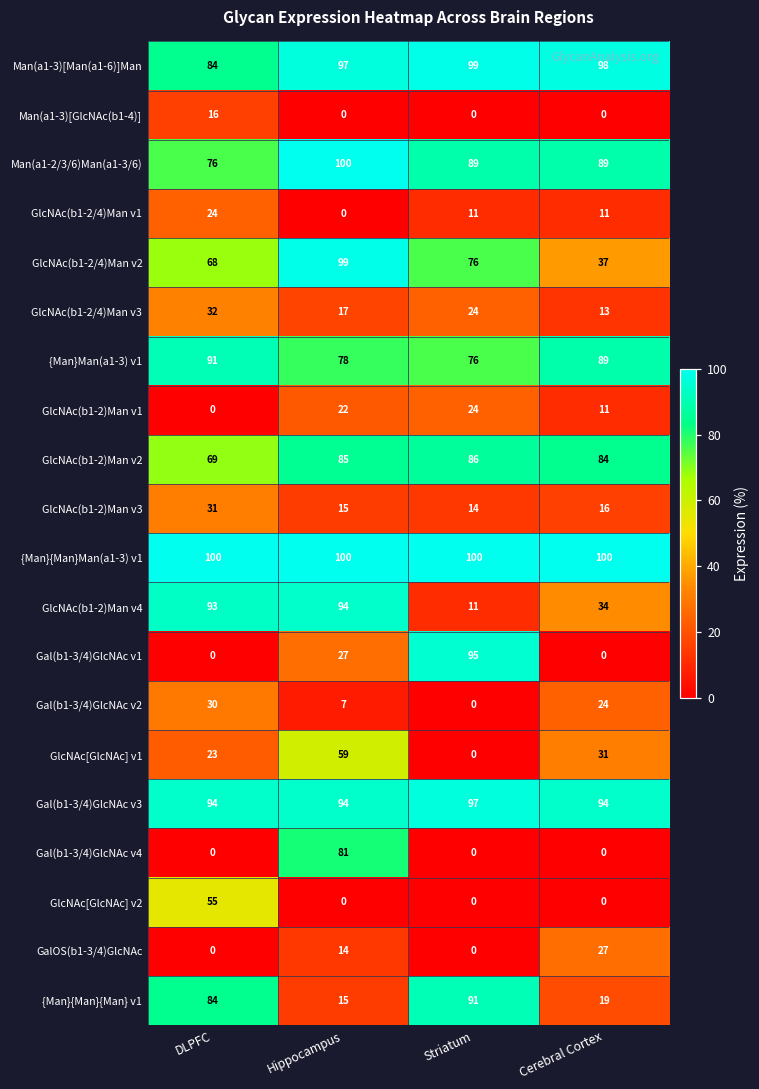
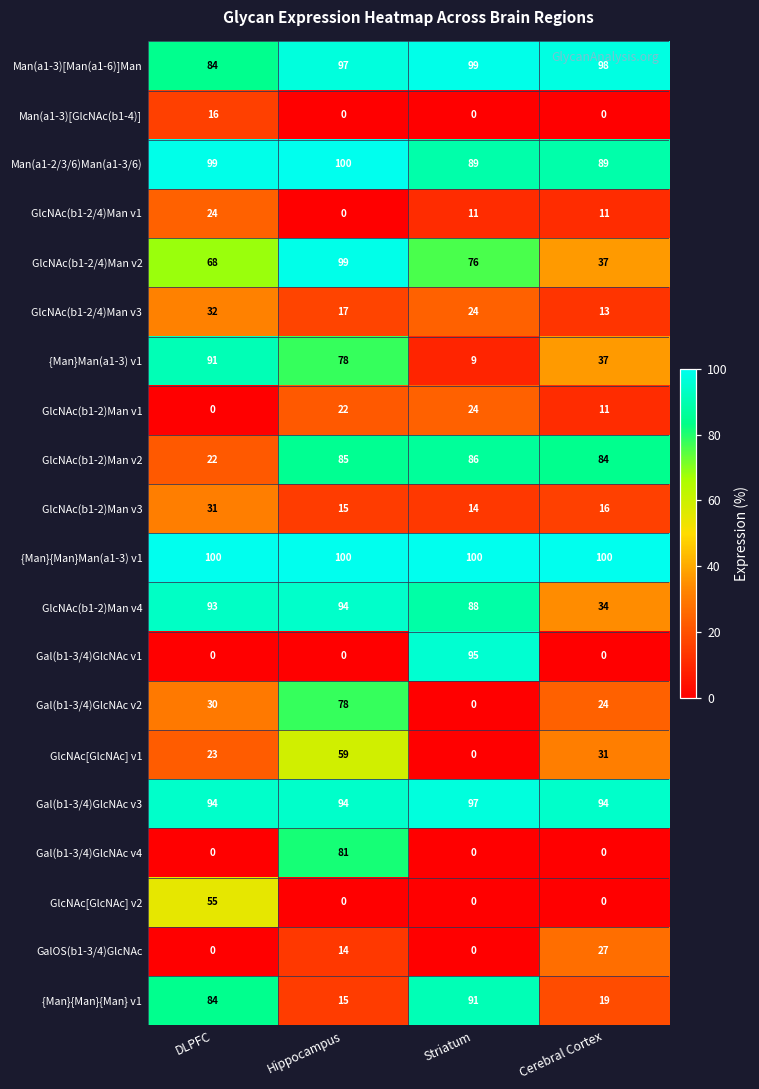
  {
    "Man(a1-3)[Man(a1-6)]Man": {
      "DLPFC": 84,
      "Hippocampus": 97,
      "Striatum": 99
    },
    "Man(a1-3)[GlcNAc(b1-4)]": {
      "DLPFC": 16,
      "Hippocampus": 0,
      "Striatum": 0,
      "Cerebral Cortex": 0
    },
    "Man(a1-2/3/6)Man(a1-3/6)": {
-     "DLPFC": 76,
+     "DLPFC": 99,
      "Hippocampus": 100,
      "Striatum": 89,
      "Cerebral Cortex": 89
    },
    "GlcNAc(b1-2/4)Man v1": {
      "DLPFC": 24,
      "Hippocampus": 0,
      "Striatum": 11,
      "Cerebral Cortex": 11
    },
    "GlcNAc(b1-2/4)Man v2": {
      "DLPFC": 68,
      "Hippocampus": 99,
      "Striatum": 76,
      "Cerebral Cortex": 37
    },
    "GlcNAc(b1-2/4)Man v3": {
      "DLPFC": 32,
      "Hippocampus": 17,
      "Striatum": 24,
      "Cerebral Cortex": 13
    },
    "{Man}Man(a1-3) v1": {
      "DLPFC": 91,
      "Hippocampus": 78,
-     "Striatum": 76,
-     "Cerebral Cortex": 89
+     "Striatum": 9,
+     "Cerebral Cortex": 37
    },
    "GlcNAc(b1-2)Man v1": {
      "DLPFC": 0,
      "Hippocampus": 22,
      "Striatum": 24,
      "Cerebral Cortex": 11
    },
    "GlcNAc(b1-2)Man v2": {
-     "DLPFC": 69,
+     "DLPFC": 22,
      "Hippocampus": 85,
      "Striatum": 86,
      "Cerebral Cortex": 84
    },
    "GlcNAc(b1-2)Man v3": {
      "DLPFC": 31,
      "Hippocampus": 15,
      "Striatum": 14,
      "Cerebral Cortex": 16
    },
    "{Man}{Man}Man(a1-3) v1": {
      "DLPFC": 100,
      "Hippocampus": 100,
      "Striatum": 100,
      "Cerebral Cortex": 100
    },
    "GlcNAc(b1-2)Man v4": {
      "DLPFC": 93,
      "Hippocampus": 94,
-     "Striatum": 11,
+     "Striatum": 88,
      "Cerebral Cortex": 34
    },
    "Gal(b1-3/4)GlcNAc v1": {
      "DLPFC": 0,
-     "Hippocampus": 27,
+     "Hippocampus": 0,
      "Striatum": 95,
      "Cerebral Cortex": 0
    },
    "Gal(b1-3/4)GlcNAc v2": {
      "DLPFC": 30,
-     "Hippocampus": 7,
+     "Hippocampus": 78,
      "Striatum": 0,
      "Cerebral Cortex": 24
    },
    "GlcNAc[GlcNAc] v1": {
      "DLPFC": 23,
      "Hippocampus": 59,
      "Striatum": 0,
      "Cerebral Cortex": 31
    },
    "Gal(b1-3/4)GlcNAc v3": {
      "DLPFC": 94,
      "Hippocampus": 94,
      "Striatum": 97,
      "Cerebral Cortex": 94
    },
    "Gal(b1-3/4)GlcNAc v4": {
      "DLPFC": 0,
      "Hippocampus": 81,
      "Striatum": 0,
      "Cerebral Cortex": 0
    },
    "GlcNAc[GlcNAc] v2": {
      "DLPFC": 55,
      "Hippocampus": 0,
      "Striatum": 0,
      "Cerebral Cortex": 0
    },
    "GalOS(b1-3/4)GlcNAc": {
      "DLPFC": 0,
      "Hippocampus": 14,
      "Striatum": 0,
      "Cerebral Cortex": 27
    },
    "{Man}{Man}{Man} v1": {
      "DLPFC": 84,
      "Hippocampus": 15,
      "Striatum": 91,
      "Cerebral Cortex": 19
    }
  }
